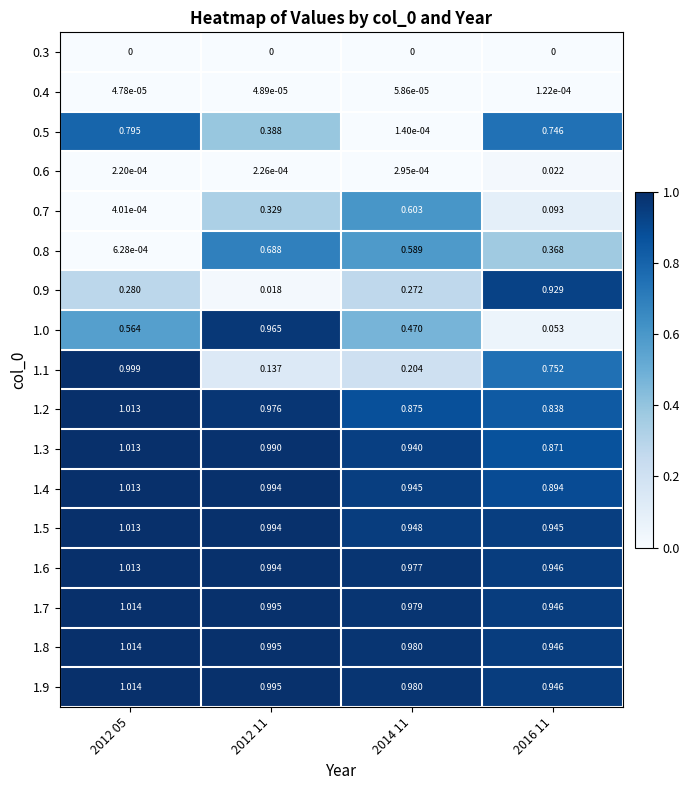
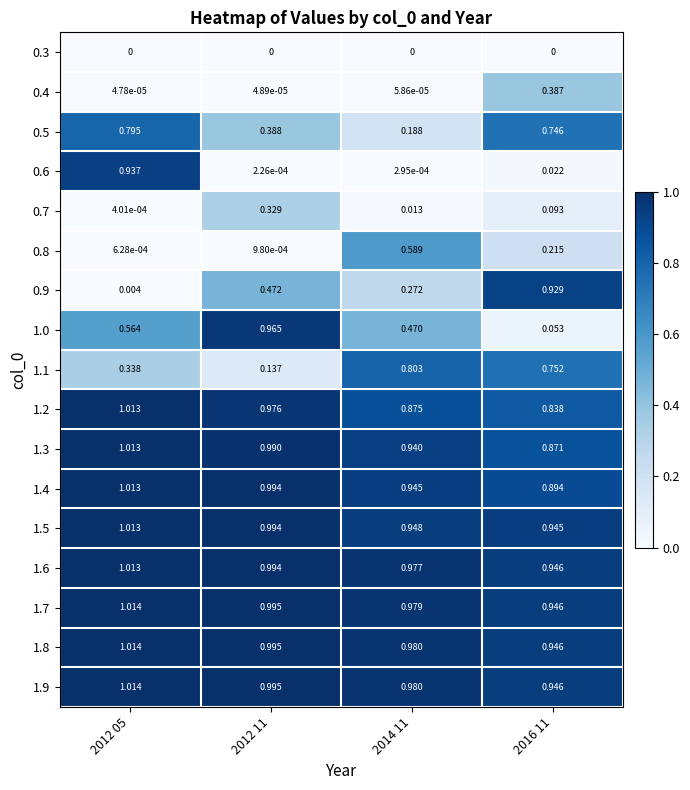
  {
    "0.3": {
      "2012 05": "0",
      "2012 11": "0",
      "2014 11": "0",
      "2016 11": "0"
    },
    "0.4": {
      "2012 05": "4.78e-05",
      "2012 11": "4.89e-05",
      "2014 11": "5.86e-05",
-     "2016 11": "1.22e-04"
+     "2016 11": "0.387"
    },
    "0.5": {
      "2012 05": "0.795",
      "2012 11": "0.388",
-     "2014 11": "1.40e-04",
+     "2014 11": "0.188",
      "2016 11": "0.746"
    },
    "0.6": {
-     "2012 05": "2.20e-04",
+     "2012 05": "0.937",
      "2012 11": "2.26e-04",
      "2014 11": "2.95e-04",
      "2016 11": "0.022"
    },
    "0.7": {
      "2012 05": "4.01e-04",
      "2012 11": "0.329",
-     "2014 11": "0.603",
+     "2014 11": "0.013",
      "2016 11": "0.093"
    },
    "0.8": {
      "2012 05": "6.28e-04",
-     "2012 11": "0.688",
+     "2012 11": "9.80e-04",
      "2014 11": "0.589",
-     "2016 11": "0.368"
+     "2016 11": "0.215"
    },
    "0.9": {
-     "2012 05": "0.280",
-     "2012 11": "0.018",
+     "2012 05": "0.004",
+     "2012 11": "0.472",
      "2014 11": "0.272",
      "2016 11": "0.929"
    },
    "1.0": {
      "2012 05": "0.564",
      "2012 11": "0.965",
      "2014 11": "0.470",
      "2016 11": "0.053"
    },
    "1.1": {
-     "2012 05": "0.999",
+     "2012 05": "0.338",
      "2012 11": "0.137",
-     "2014 11": "0.204",
+     "2014 11": "0.803",
      "2016 11": "0.752"
    },
    "1.2": {
      "2012 05": "1.013",
      "2012 11": "0.976",
      "2014 11": "0.875",
      "2016 11": "0.838"
    },
    "1.3": {
      "2012 05": "1.013",
      "2012 11": "0.990",
      "2014 11": "0.940",
      "2016 11": "0.871"
    },
    "1.4": {
      "2012 05": "1.013",
      "2012 11": "0.994",
      "2014 11": "0.945",
      "2016 11": "0.894"
    },
    "1.5": {
      "2012 05": "1.013",
      "2012 11": "0.994",
      "2014 11": "0.948",
      "2016 11": "0.945"
    },
    "1.6": {
      "2012 05": "1.013",
      "2012 11": "0.994",
      "2014 11": "0.977",
      "2016 11": "0.946"
    },
    "1.7": {
      "2012 05": "1.014",
      "2012 11": "0.995",
      "2014 11": "0.979",
      "2016 11": "0.946"
    },
    "1.8": {
      "2012 05": "1.014",
      "2012 11": "0.995",
      "2014 11": "0.980",
      "2016 11": "0.946"
    },
    "1.9": {
      "2012 05": "1.014",
      "2012 11": "0.995",
      "2014 11": "0.980",
      "2016 11": "0.946"
    }
  }
